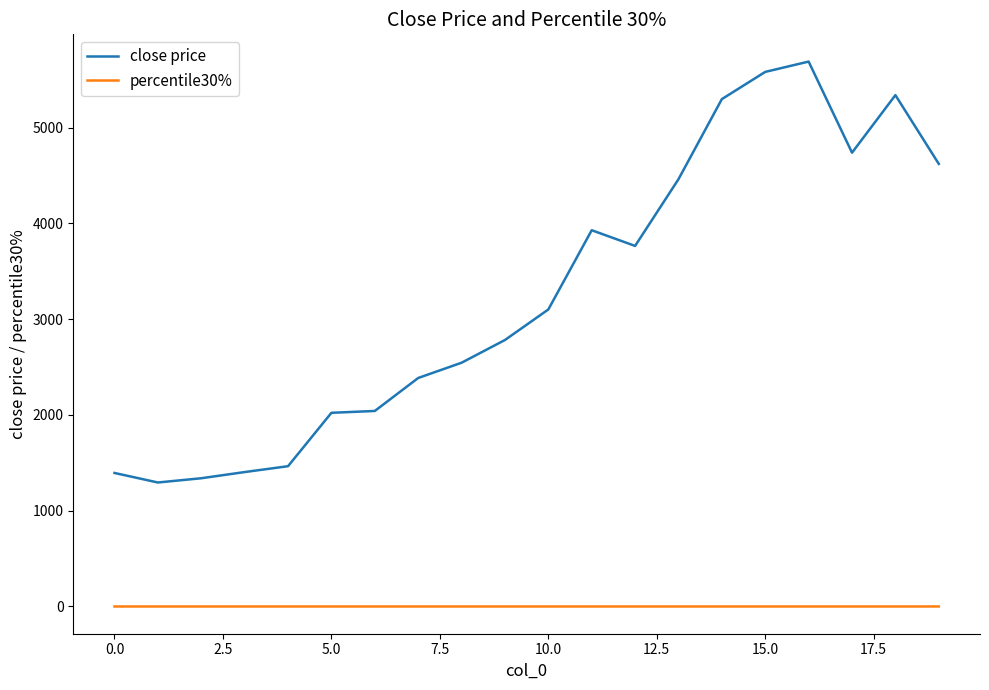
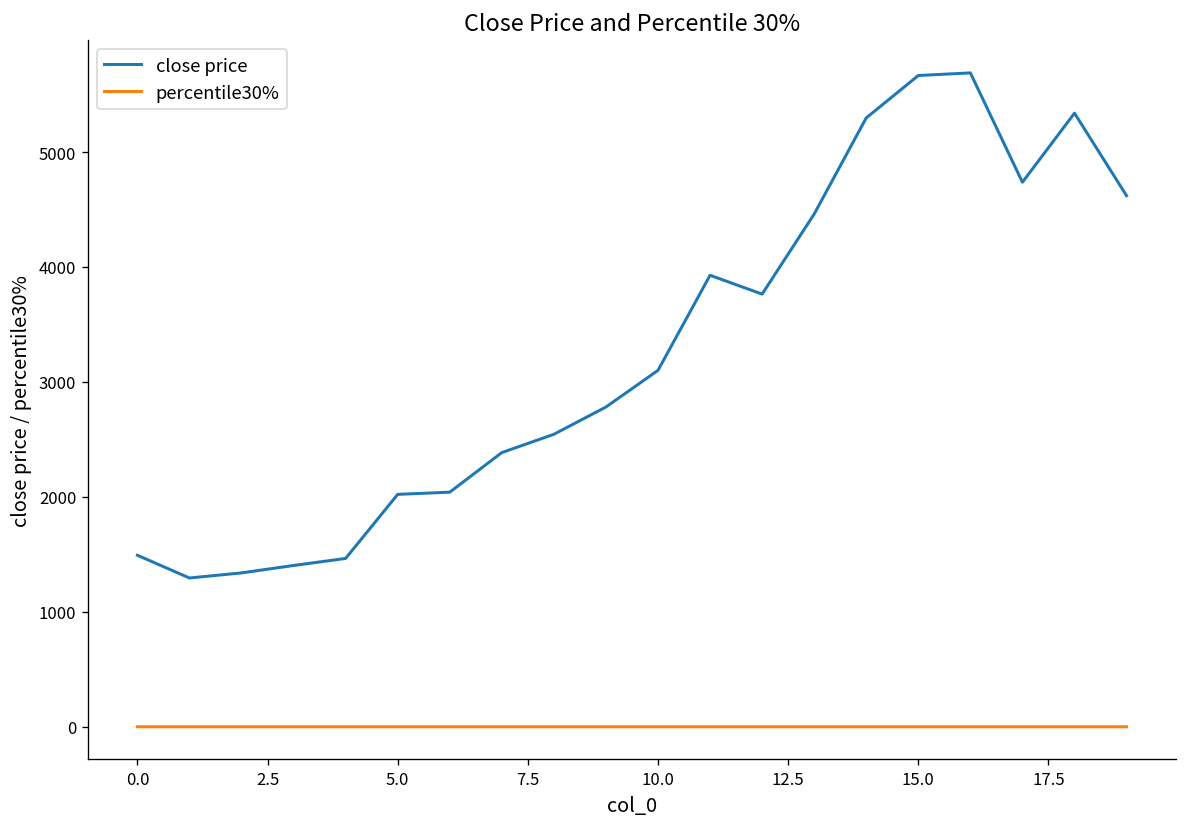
  {
    "close price": {
-     "0.0": 1400,
+     "0.0": 1500,
      "5.0": 2000,
      "10.0": 3100,
-     "15.0": 5600
+     "15.0": 5700
    },
    "percentile30%": {
      "0.0": 0,
      "5.0": 0,
      "10.0": 0,
      "15.0": 0
    }
  }
